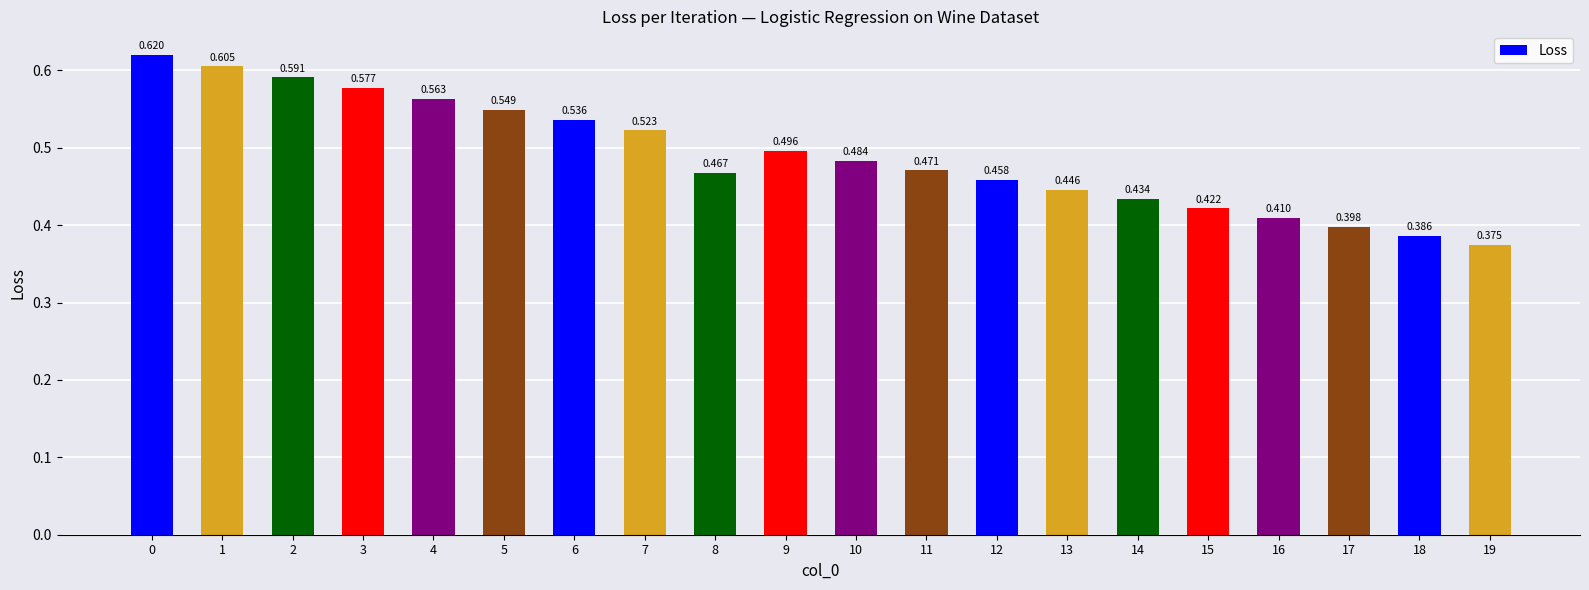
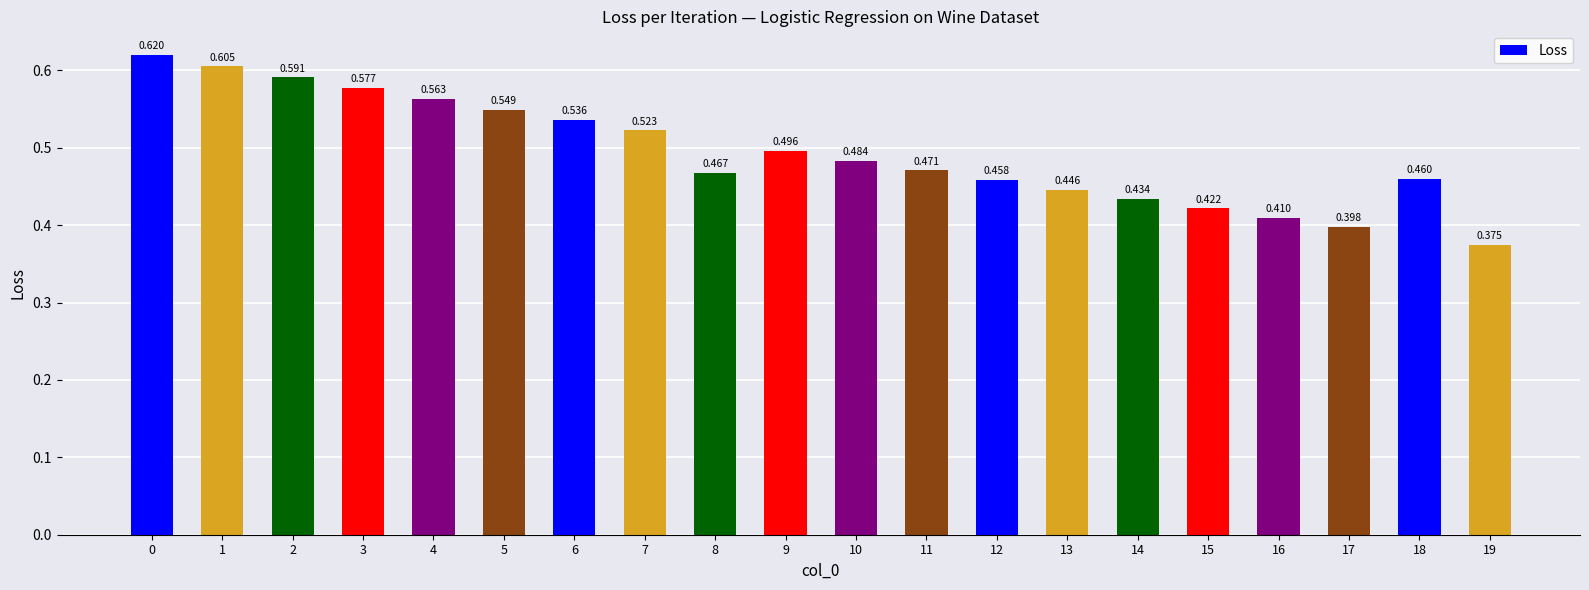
  {
    "0": 0.620,
    "1": 0.605,
    "2": 0.591,
    "3": 0.577,
    "4": 0.563,
    "5": 0.549,
    "6": 0.536,
    "7": 0.523,
    "8": 0.467,
    "9": 0.496,
    "10": 0.484,
    "11": 0.471,
    "12": 0.458,
    "13": 0.446,
    "14": 0.434,
    "15": 0.422,
    "16": 0.410,
    "17": 0.398,
-   "18": 0.386,
+   "18": 0.460,
    "19": 0.375
  }
